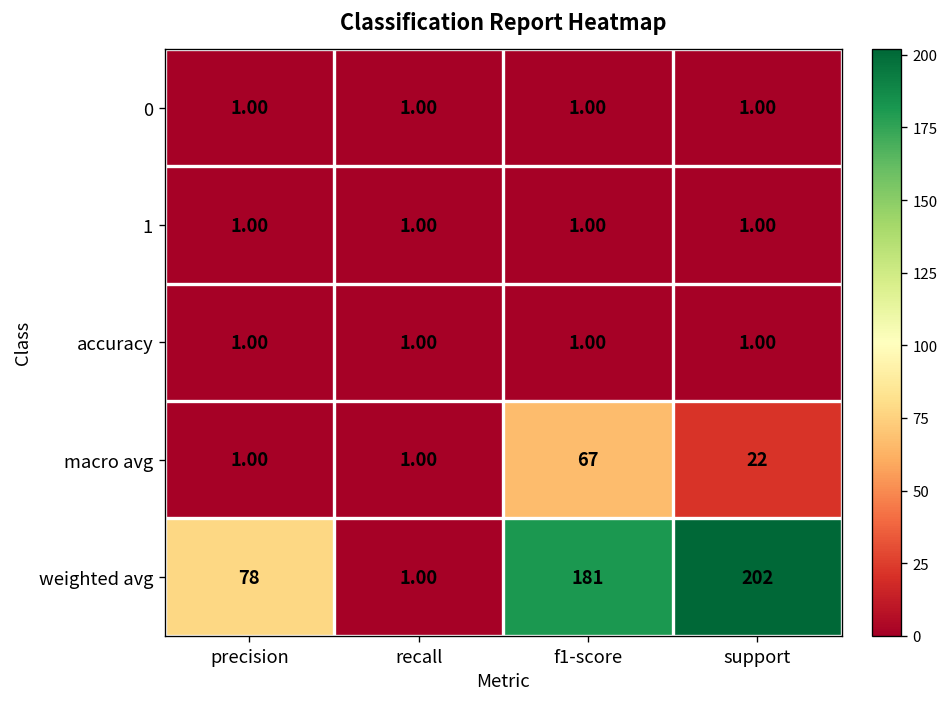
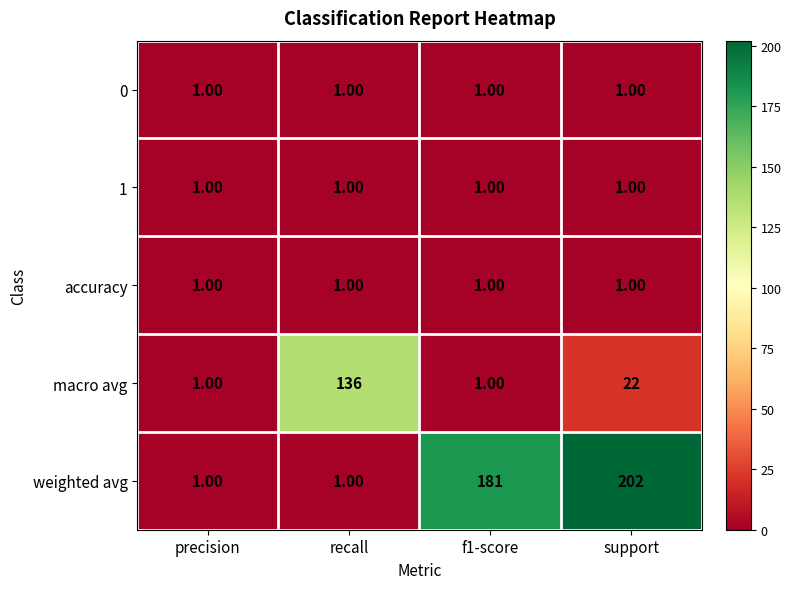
  {
    "0": {
      "precision": 1.00,
      "recall": 1.00,
      "f1-score": 1.00,
      "support": 1.00
    },
    "1": {
      "precision": 1.00,
      "recall": 1.00,
      "f1-score": 1.00,
      "support": 1.00
    },
    "accuracy": {
      "precision": 1.00,
      "recall": 1.00,
      "f1-score": 1.00,
      "support": 1.00
    },
    "macro avg": {
      "precision": 1.00,
-     "recall": 1.00,
-     "f1-score": 67,
+     "recall": 136,
+     "f1-score": 1.00,
      "support": 22
    },
    "weighted avg": {
-     "precision": 78,
+     "precision": 1.00,
      "recall": 1.00,
      "f1-score": 181,
      "support": 202
    }
  }
